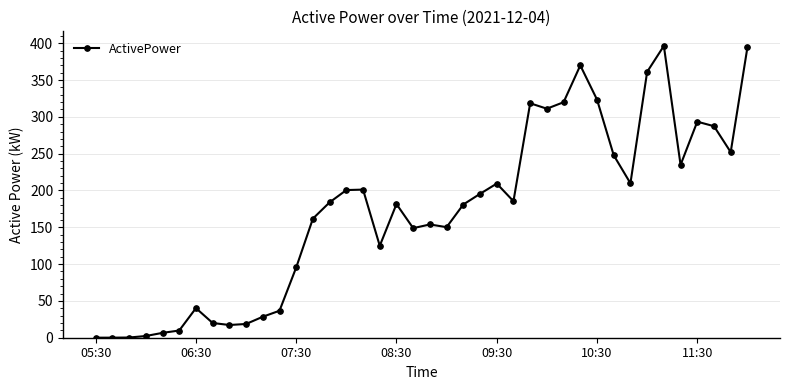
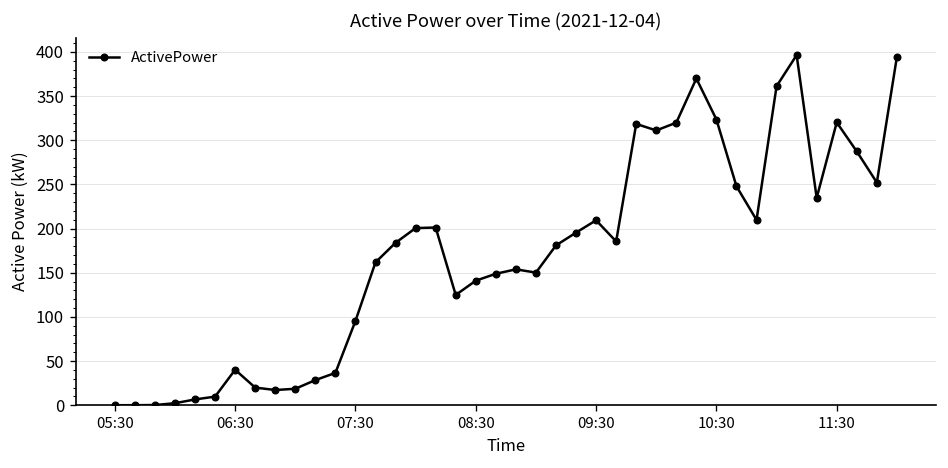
  {
    "05:30": 0,
    "06:30": 40,
    "07:30": 100,
-   "08:30": 180,
+   "08:30": 140,
    "09:30": 210,
    "10:30": 320,
-   "11:30": 290
+   "11:30": 320
  }
